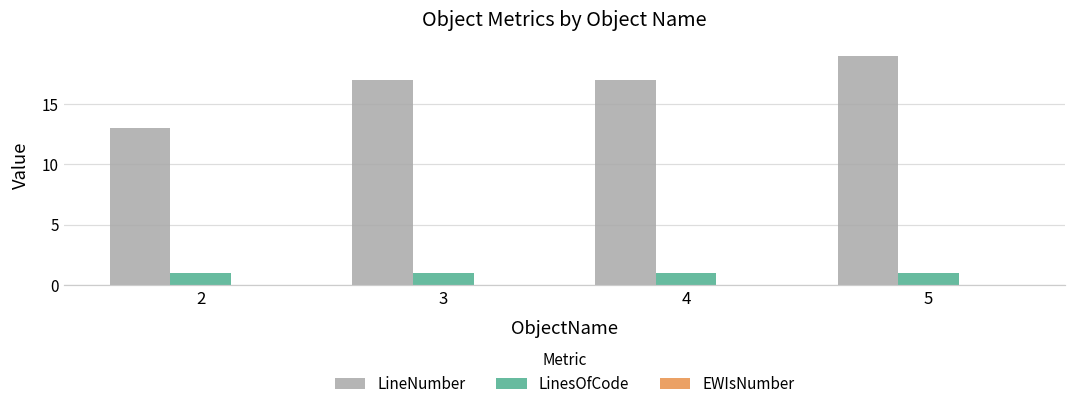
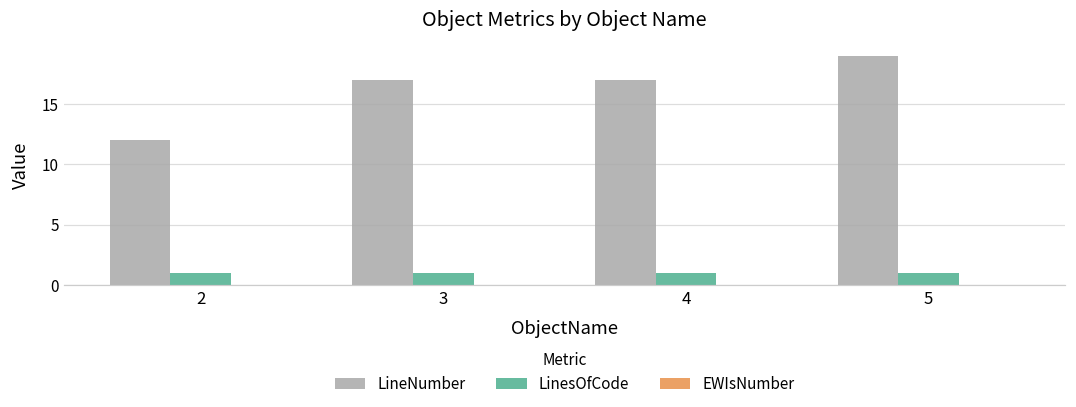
  {
    "LineNumber": {
-     "2": 13,
+     "2": 12,
      "3": 17,
      "4": 17,
      "5": 19
    },
    "LinesOfCode": {
      "2": 1,
      "3": 1,
      "4": 1,
      "5": 1
    },
    "EWIsNumber": {
      "2": 0,
      "3": 0,
      "4": 0,
      "5": 0
    }
  }
